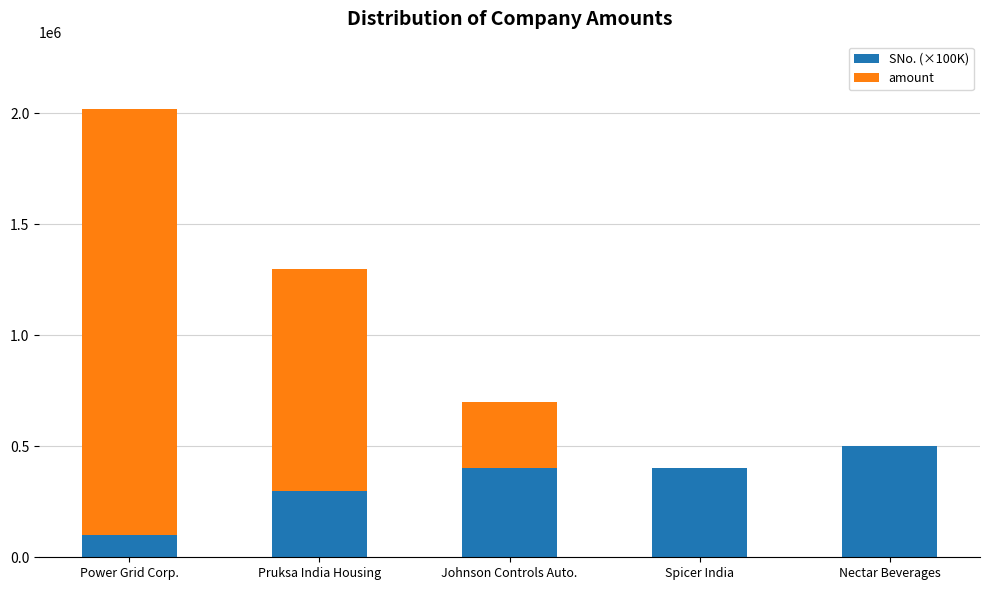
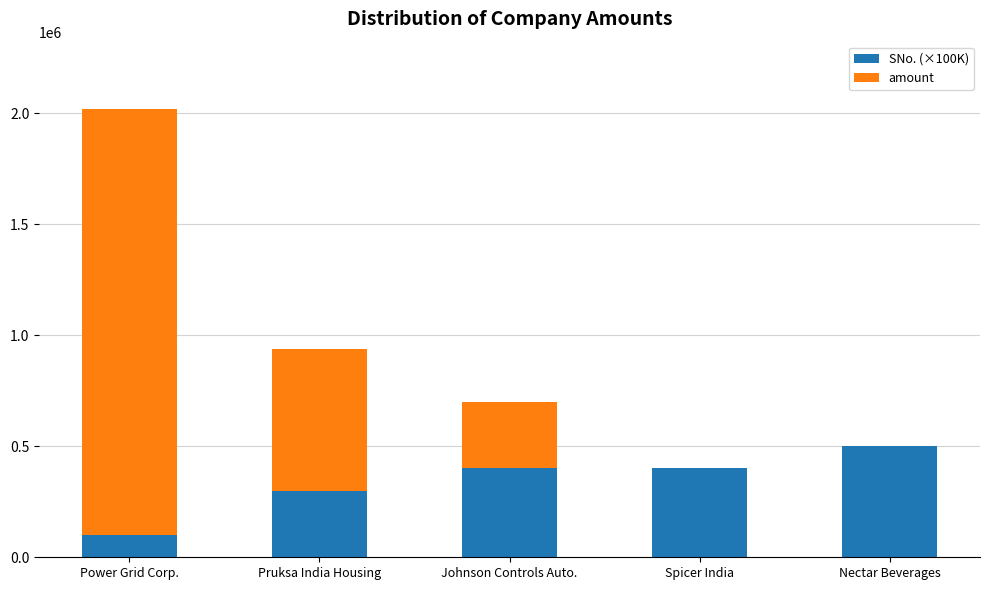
  {
    "SNo. (×100K)": {
      "Power Grid Corp.": 100000,
      "Pruksa India Housing": 300000,
      "Johnson Controls Auto.": 400000,
      "Spicer India": 400000,
      "Nectar Beverages": 500000
    },
    "amount": {
      "Power Grid Corp.": 1920000,
-     "Pruksa India Housing": 1000000,
+     "Pruksa India Housing": 640000,
      "Johnson Controls Auto.": 300000,
      "Spicer India": 0,
      "Nectar Beverages": 0
    }
  }
